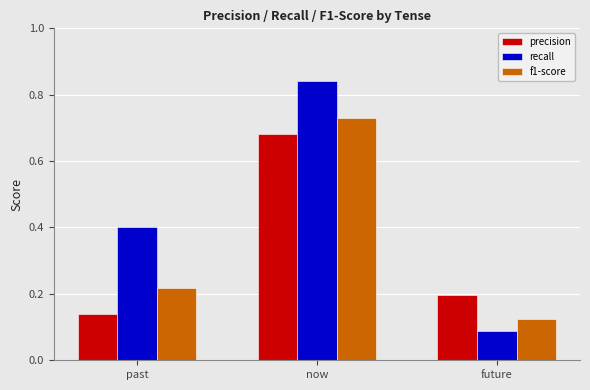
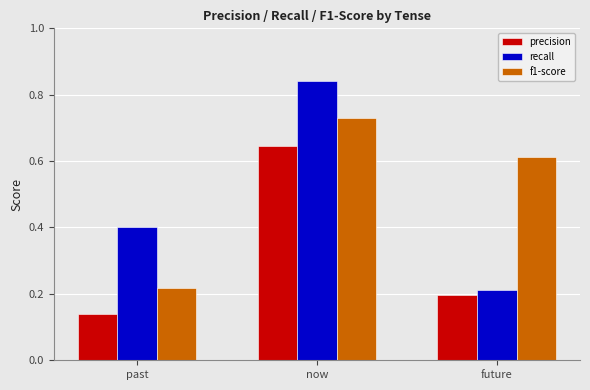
  {
    "precision": {
      "past": 0.14,
-     "now": 0.68,
+     "now": 0.65,
      "future": 0.20
    },
    "recall": {
      "past": 0.40,
      "now": 0.84,
-     "future": 0.09
+     "future": 0.21
    },
    "f1-score": {
      "past": 0.22,
      "now": 0.73,
-     "future": 0.13
+     "future": 0.61
    }
  }
